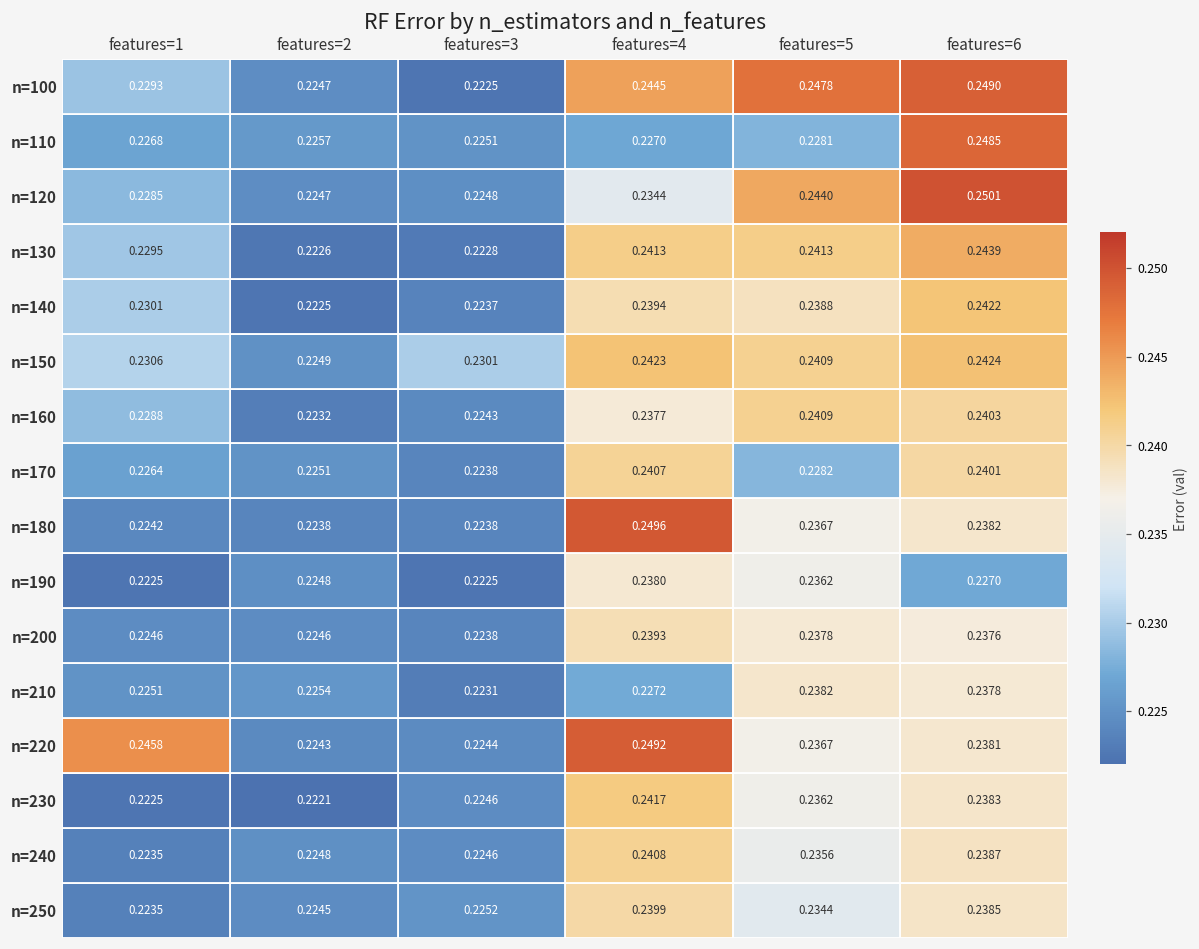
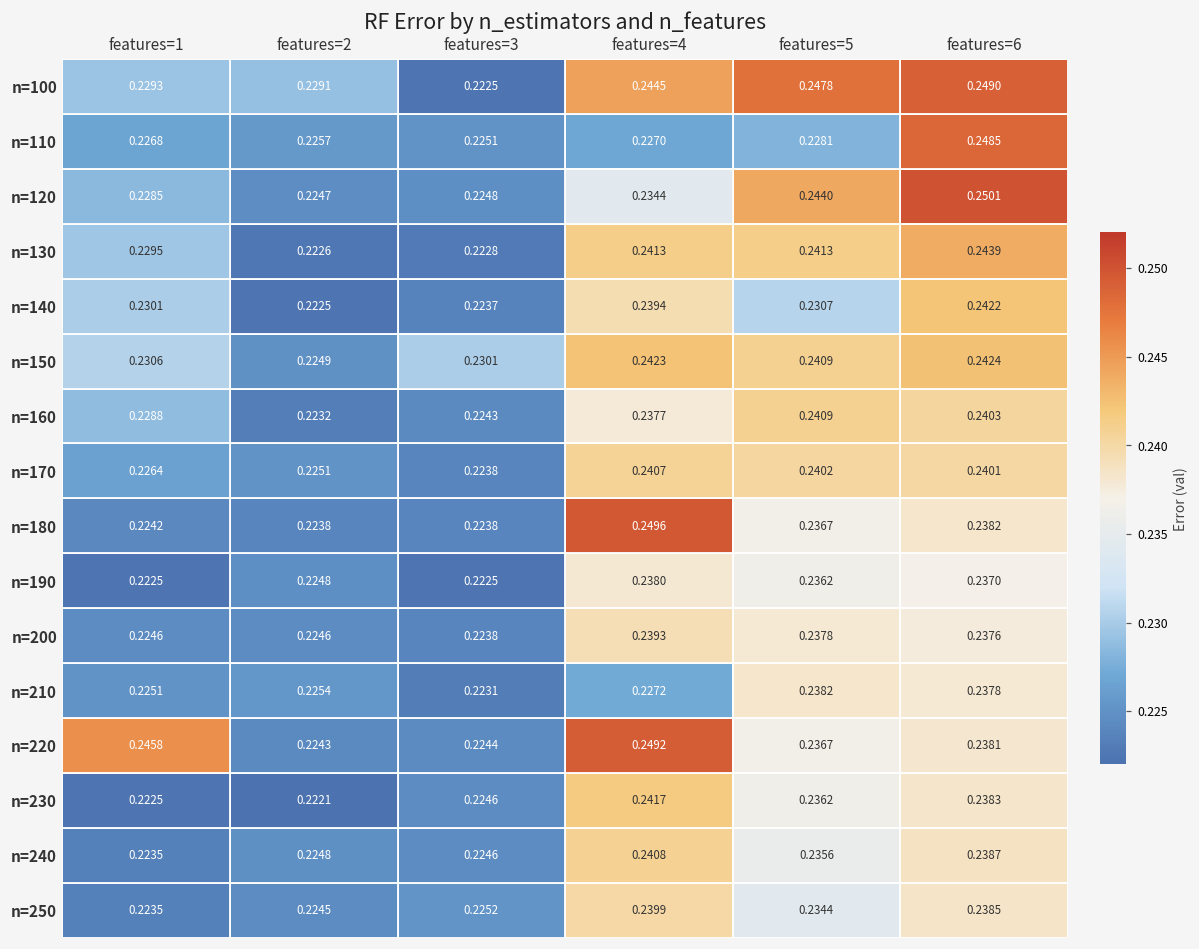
  {
    "n=100": {
      "features=1": 0.2293,
-     "features=2": 0.2247,
+     "features=2": 0.2291,
      "features=3": 0.2225,
      "features=4": 0.2445,
      "features=5": 0.2478,
      "features=6": 0.2490
    },
    "n=110": {
      "features=1": 0.2268,
      "features=2": 0.2257,
      "features=3": 0.2251,
      "features=4": 0.2270,
      "features=5": 0.2281,
      "features=6": 0.2485
    },
    "n=120": {
      "features=1": 0.2285,
      "features=2": 0.2247,
      "features=3": 0.2248,
      "features=4": 0.2344,
      "features=5": 0.2440,
      "features=6": 0.2501
    },
    "n=130": {
      "features=1": 0.2295,
      "features=2": 0.2226,
      "features=3": 0.2228,
      "features=4": 0.2413,
      "features=5": 0.2413,
      "features=6": 0.2439
    },
    "n=140": {
      "features=1": 0.2301,
      "features=2": 0.2225,
      "features=3": 0.2237,
      "features=4": 0.2394,
-     "features=5": 0.2388,
+     "features=5": 0.2307,
      "features=6": 0.2422
    },
    "n=150": {
      "features=1": 0.2306,
      "features=2": 0.2249,
      "features=3": 0.2301,
      "features=4": 0.2423,
      "features=5": 0.2409,
      "features=6": 0.2424
    },
    "n=160": {
      "features=1": 0.2288,
      "features=2": 0.2232,
      "features=3": 0.2243,
      "features=4": 0.2377,
      "features=5": 0.2409,
      "features=6": 0.2403
    },
    "n=170": {
      "features=1": 0.2264,
      "features=2": 0.2251,
      "features=3": 0.2238,
      "features=4": 0.2407,
-     "features=5": 0.2282,
+     "features=5": 0.2402,
      "features=6": 0.2401
    },
    "n=180": {
      "features=1": 0.2242,
      "features=2": 0.2238,
      "features=3": 0.2238,
      "features=4": 0.2496,
      "features=5": 0.2367,
      "features=6": 0.2382
    },
    "n=190": {
      "features=1": 0.2225,
      "features=2": 0.2248,
      "features=3": 0.2225,
      "features=4": 0.2380,
      "features=5": 0.2362,
-     "features=6": 0.2270
+     "features=6": 0.2370
    },
    "n=200": {
      "features=1": 0.2246,
      "features=2": 0.2246,
      "features=3": 0.2238,
      "features=4": 0.2393,
      "features=5": 0.2378,
      "features=6": 0.2376
    },
    "n=210": {
      "features=1": 0.2251,
      "features=2": 0.2254,
      "features=3": 0.2231,
      "features=4": 0.2272,
      "features=5": 0.2382,
      "features=6": 0.2378
    },
    "n=220": {
      "features=1": 0.2458,
      "features=2": 0.2243,
      "features=3": 0.2244,
      "features=4": 0.2492,
      "features=5": 0.2367,
      "features=6": 0.2381
    },
    "n=230": {
      "features=1": 0.2225,
      "features=2": 0.2221,
      "features=3": 0.2246,
      "features=4": 0.2417,
      "features=5": 0.2362,
      "features=6": 0.2383
    },
    "n=240": {
      "features=1": 0.2235,
      "features=2": 0.2248,
      "features=3": 0.2246,
      "features=4": 0.2408,
      "features=5": 0.2356,
      "features=6": 0.2387
    },
    "n=250": {
      "features=1": 0.2235,
      "features=2": 0.2245,
      "features=3": 0.2252,
      "features=4": 0.2399,
      "features=5": 0.2344,
      "features=6": 0.2385
    }
  }
